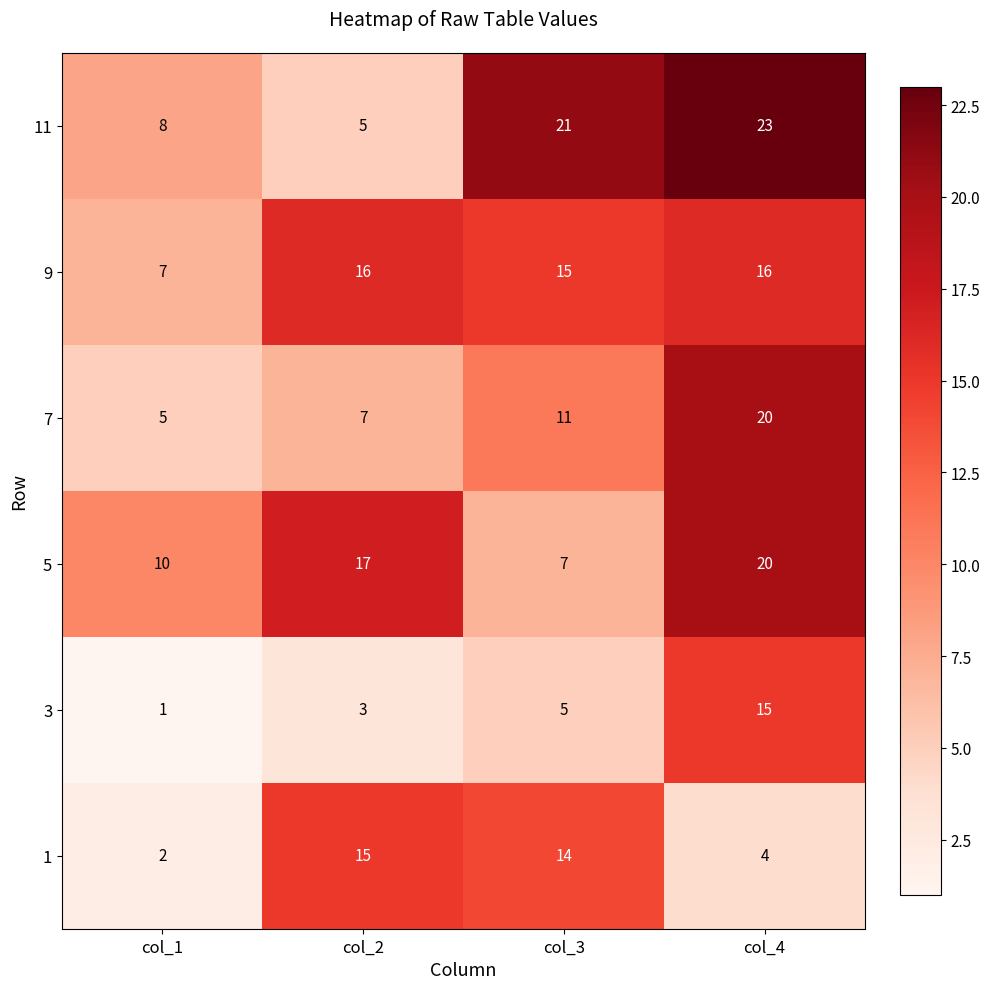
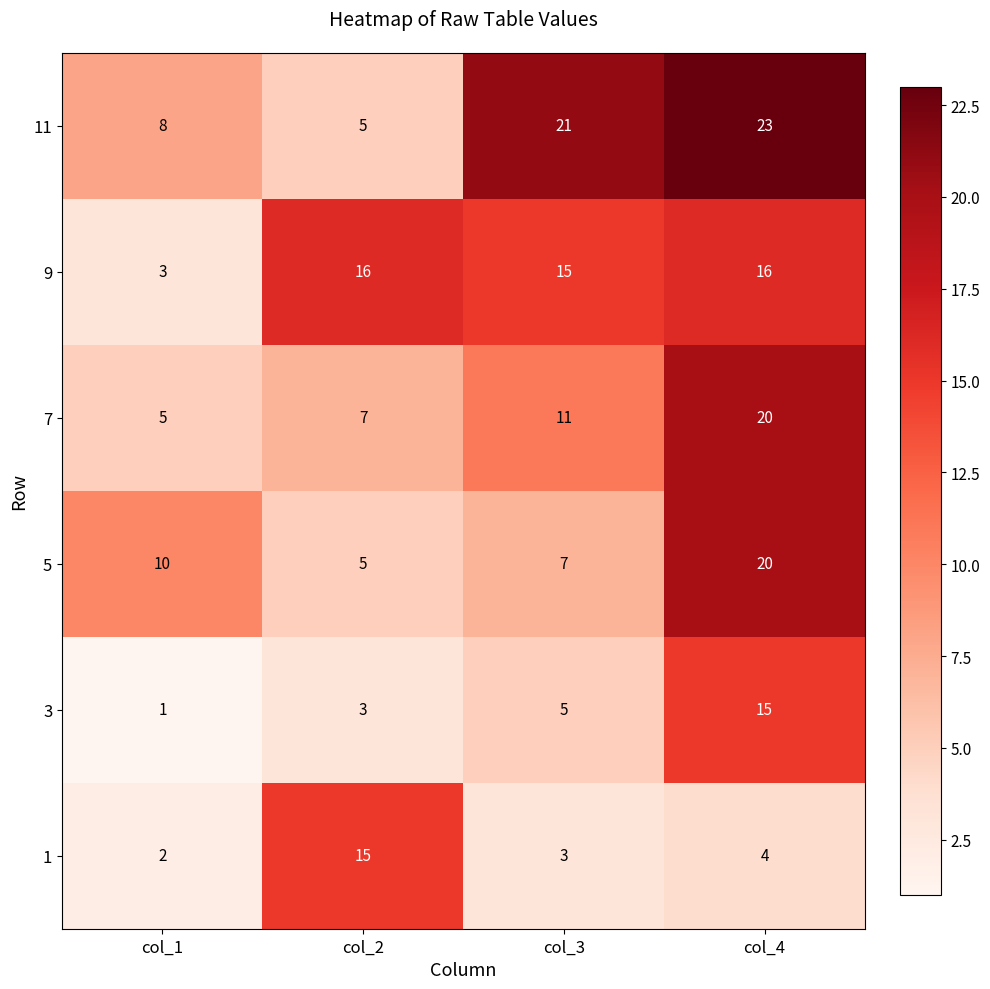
  {
    "11": {
      "col_1": 8,
      "col_2": 5,
      "col_3": 21,
      "col_4": 23
    },
    "9": {
-     "col_1": 7,
+     "col_1": 3,
      "col_2": 16,
      "col_3": 15,
      "col_4": 16
    },
    "7": {
      "col_1": 5,
      "col_2": 7,
      "col_3": 11,
      "col_4": 20
    },
    "5": {
      "col_1": 10,
-     "col_2": 17,
+     "col_2": 5,
      "col_3": 7,
      "col_4": 20
    },
    "3": {
      "col_1": 1,
      "col_2": 3,
      "col_3": 5,
      "col_4": 15
    },
    "1": {
      "col_1": 2,
      "col_2": 15,
-     "col_3": 14,
+     "col_3": 3,
      "col_4": 4
    }
  }
